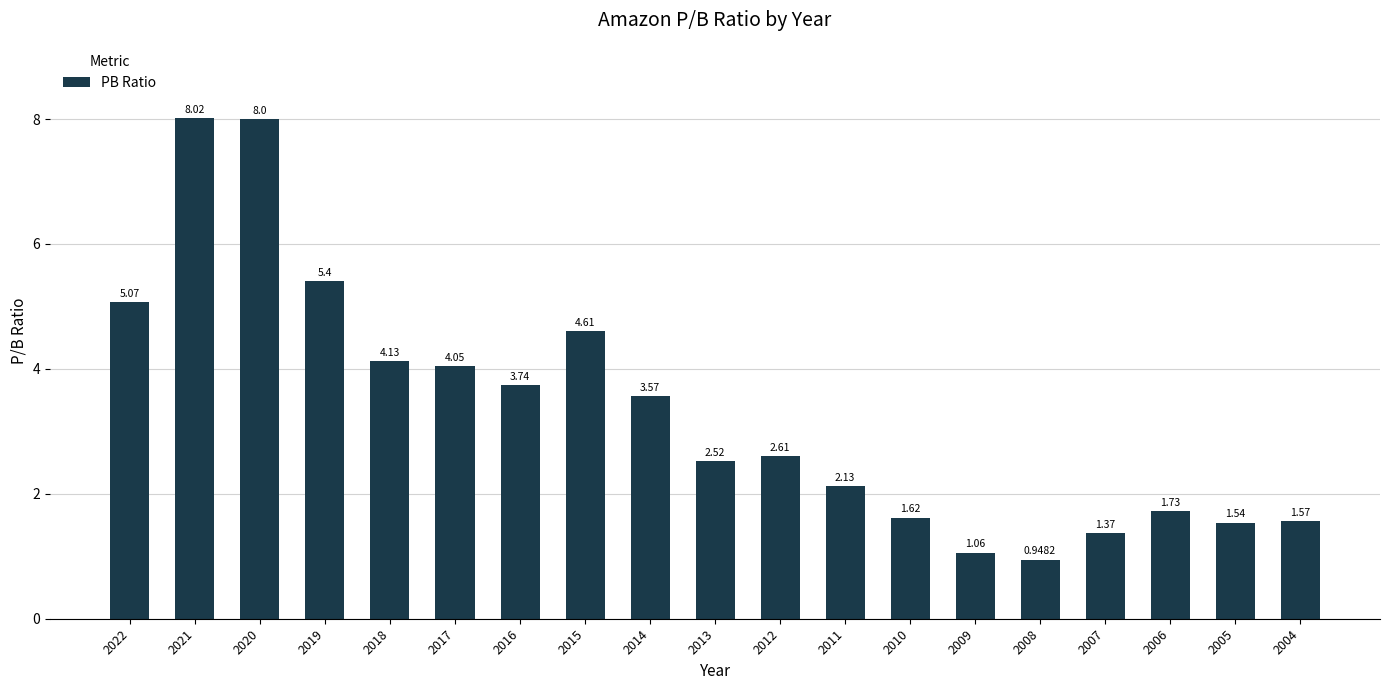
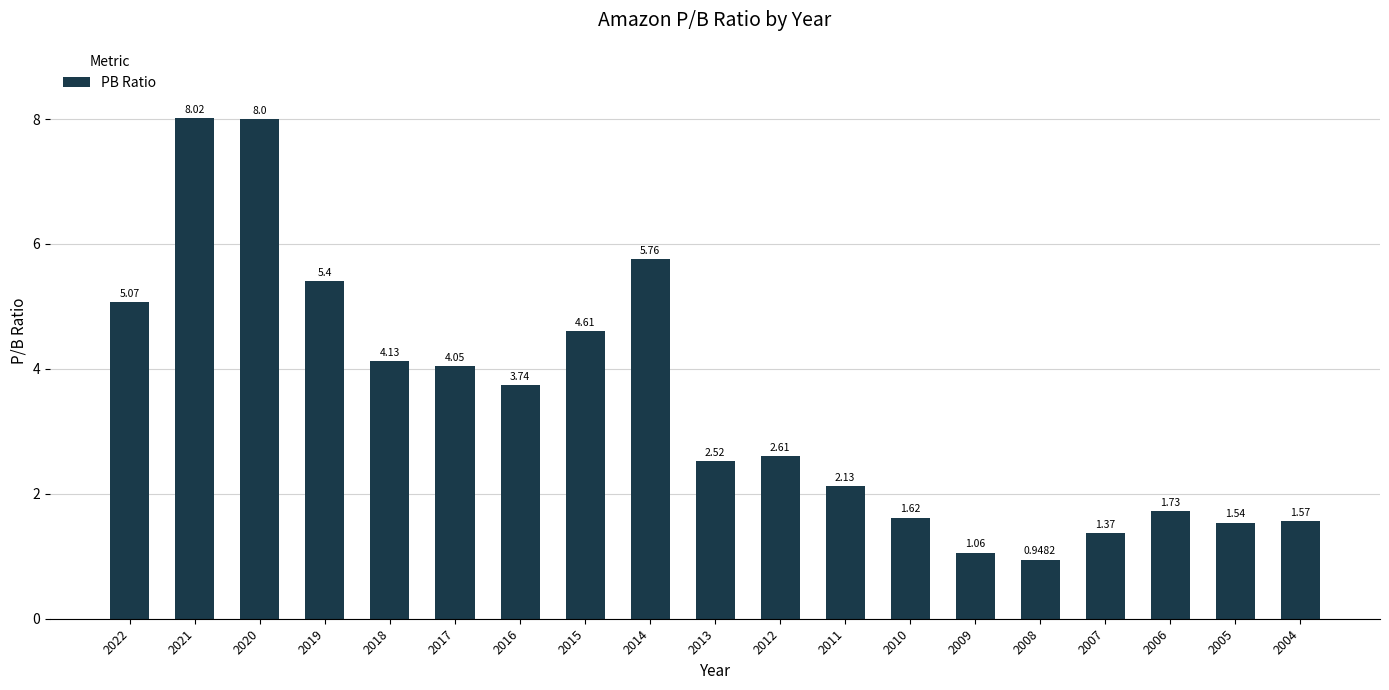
  {
    "2022": 5.07,
    "2021": 8.02,
    "2020": 8.0,
    "2019": 5.4,
    "2018": 4.13,
    "2017": 4.05,
    "2016": 3.74,
    "2015": 4.61,
-   "2014": 3.57,
+   "2014": 5.76,
    "2013": 2.52,
    "2012": 2.61,
    "2011": 2.13,
    "2010": 1.62,
    "2009": 1.06,
    "2008": 0.9482,
    "2007": 1.37,
    "2006": 1.73,
    "2005": 1.54,
    "2004": 1.57
  }
